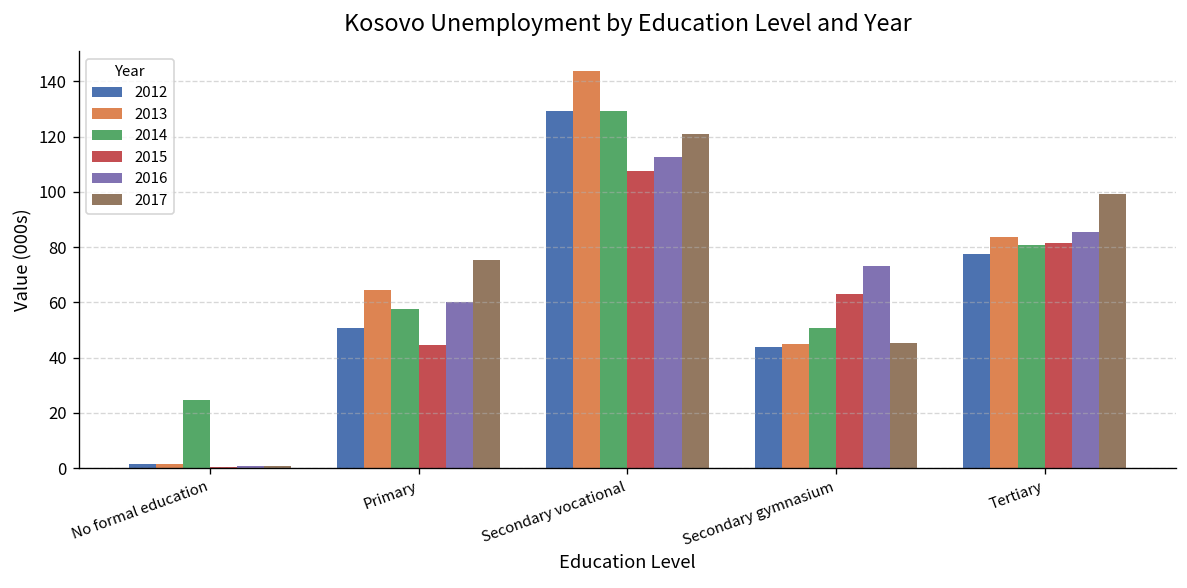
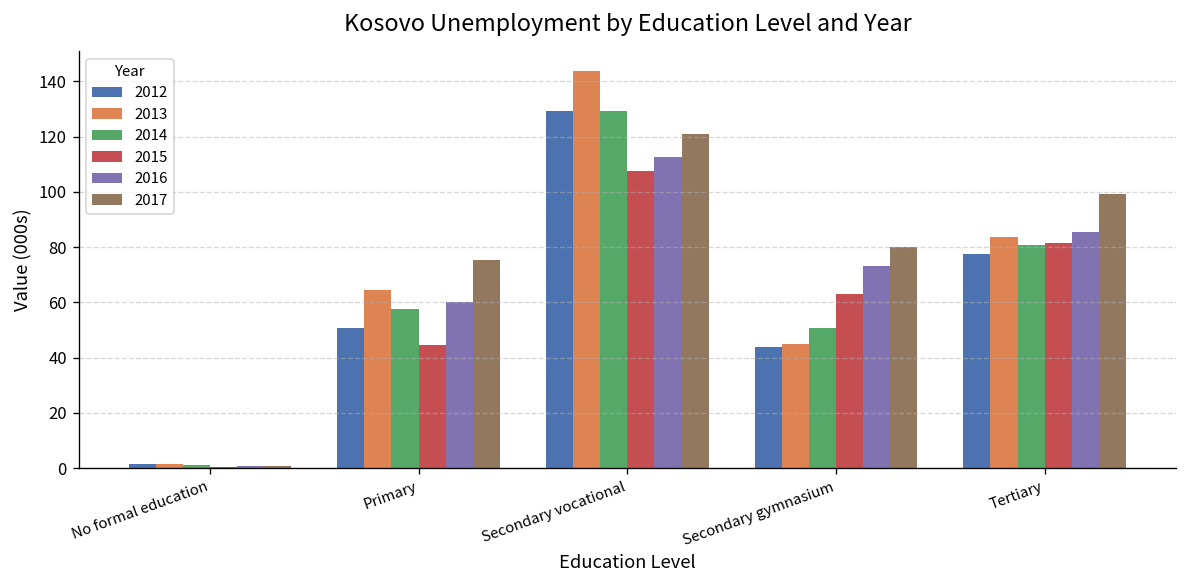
  {
    "2014": {
-     "No formal education": 25,
+     "No formal education": 1,
      "Primary": 58,
      "Secondary vocational": 129,
      "Secondary gymnasium": 51,
      "Tertiary": 81
    },
    "2017": {
      "Primary": 75,
      "Secondary vocational": 121,
-     "Secondary gymnasium": 45,
+     "Secondary gymnasium": 80,
      "Tertiary": 99
    }
  }
